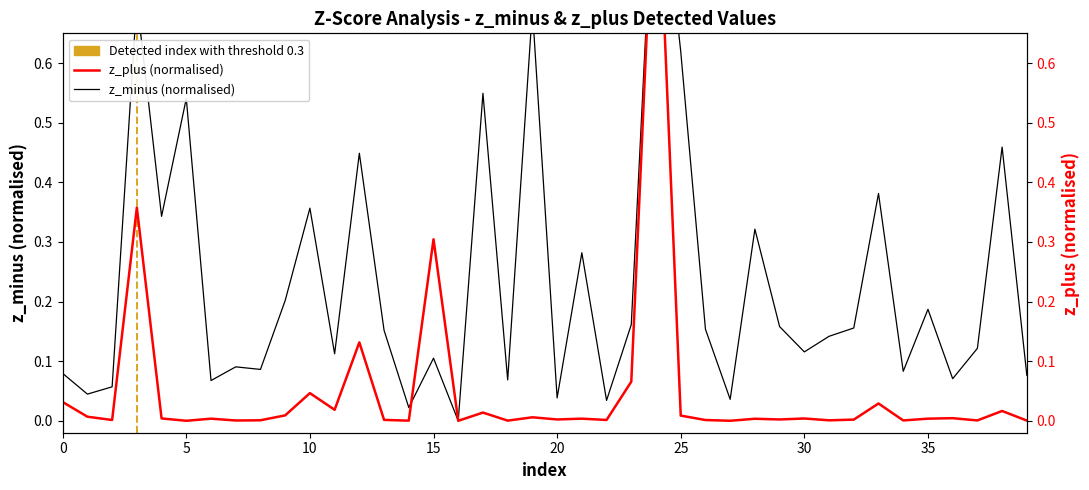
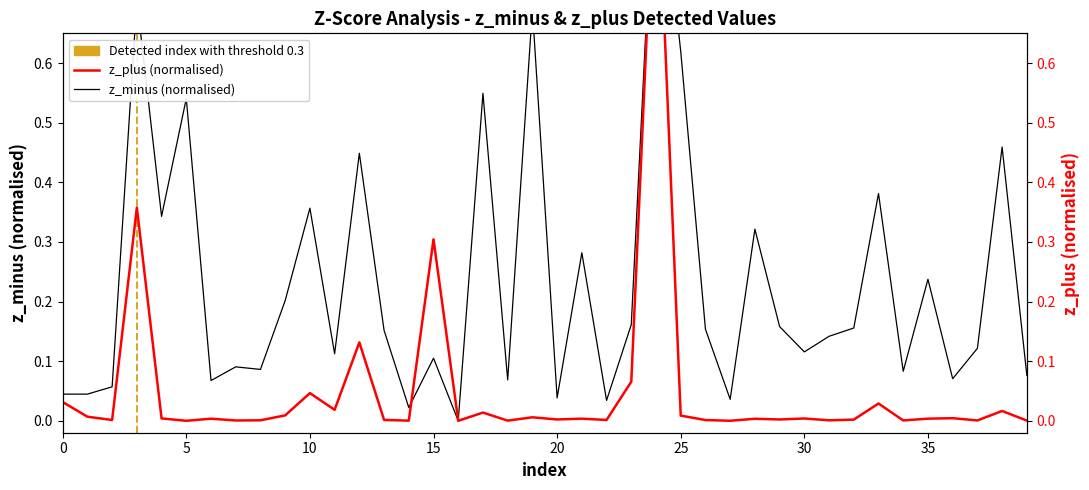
  {
    "z_minus (normalised)": {
-     "0": 0.08,
+     "0": 0.04,
      "10": 0.36,
      "15": 0.11,
      "20": 0.04,
      "25": 0.62,
      "30": 0.12,
-     "35": 0.19
+     "35": 0.24
    },
    "z_plus (normalised)": {
      "0": 0.03,
      "5": 0.00,
      "10": 0.05,
      "15": 0.30,
      "20": 0.00,
      "25": 0.01,
      "30": 0.00,
      "35": 0.00
    }
  }
